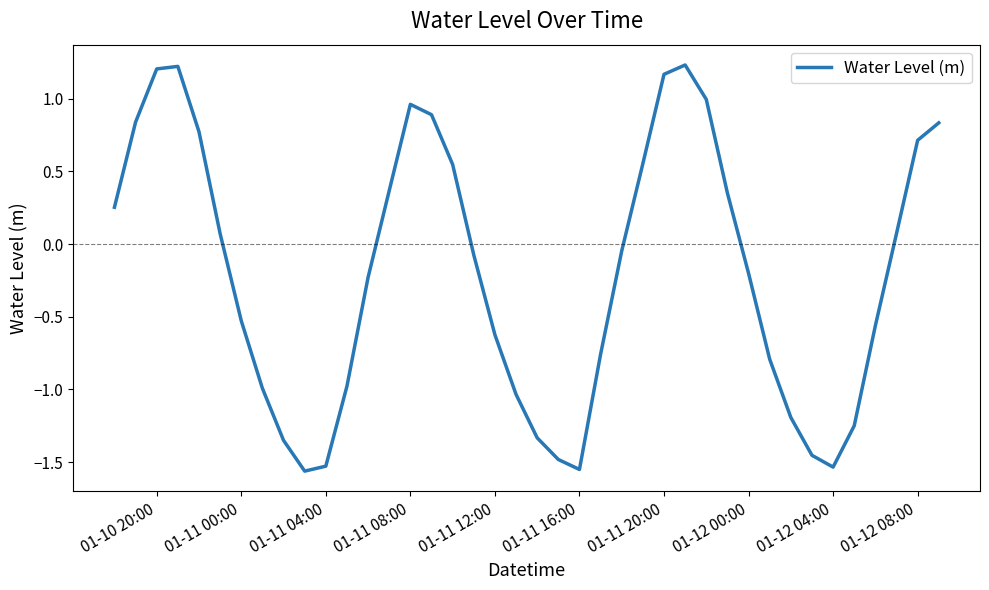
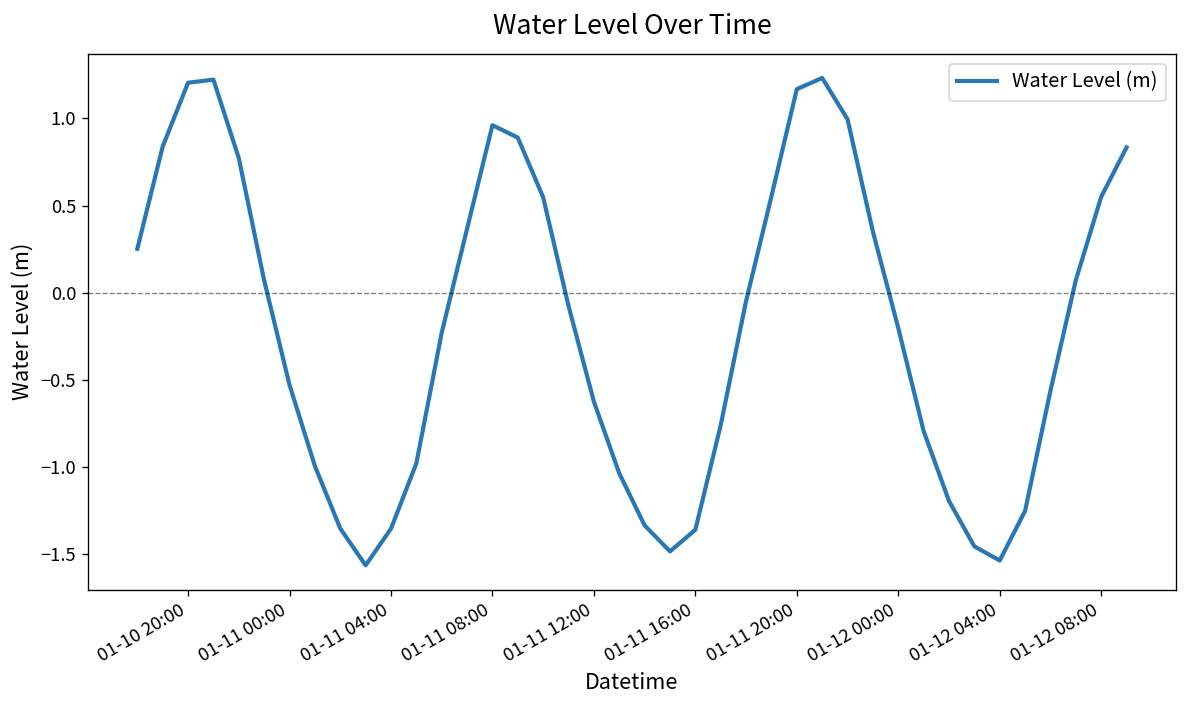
  {
    "01-10 20:00": 1.21,
    "01-11 00:00": -0.53,
-   "01-11 04:00": -1.53,
+   "01-11 04:00": -1.35,
    "01-11 08:00": 0.96,
    "01-11 12:00": -0.62,
-   "01-11 16:00": -1.55,
+   "01-11 16:00": -1.36,
    "01-11 20:00": 1.17,
    "01-12 00:00": -0.20,
    "01-12 04:00": -1.53,
-   "01-12 08:00": 0.71
+   "01-12 08:00": 0.55
  }
